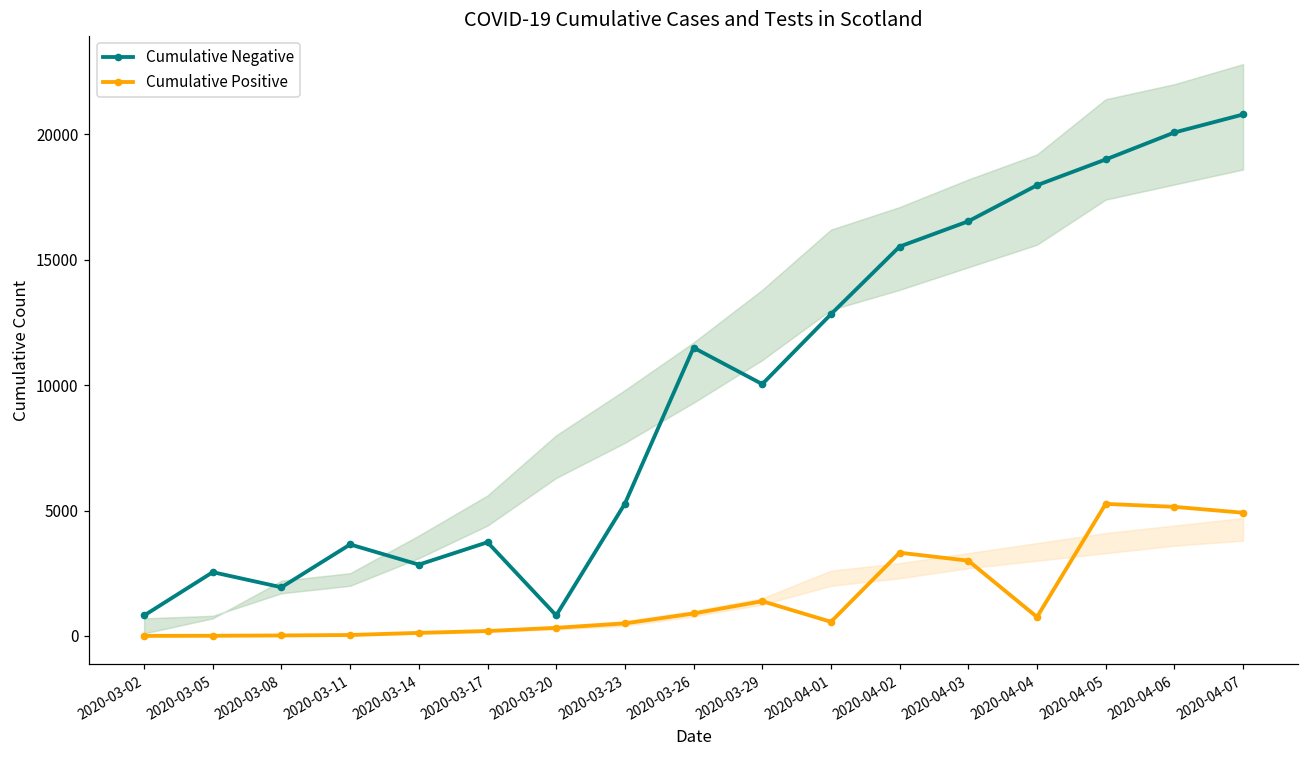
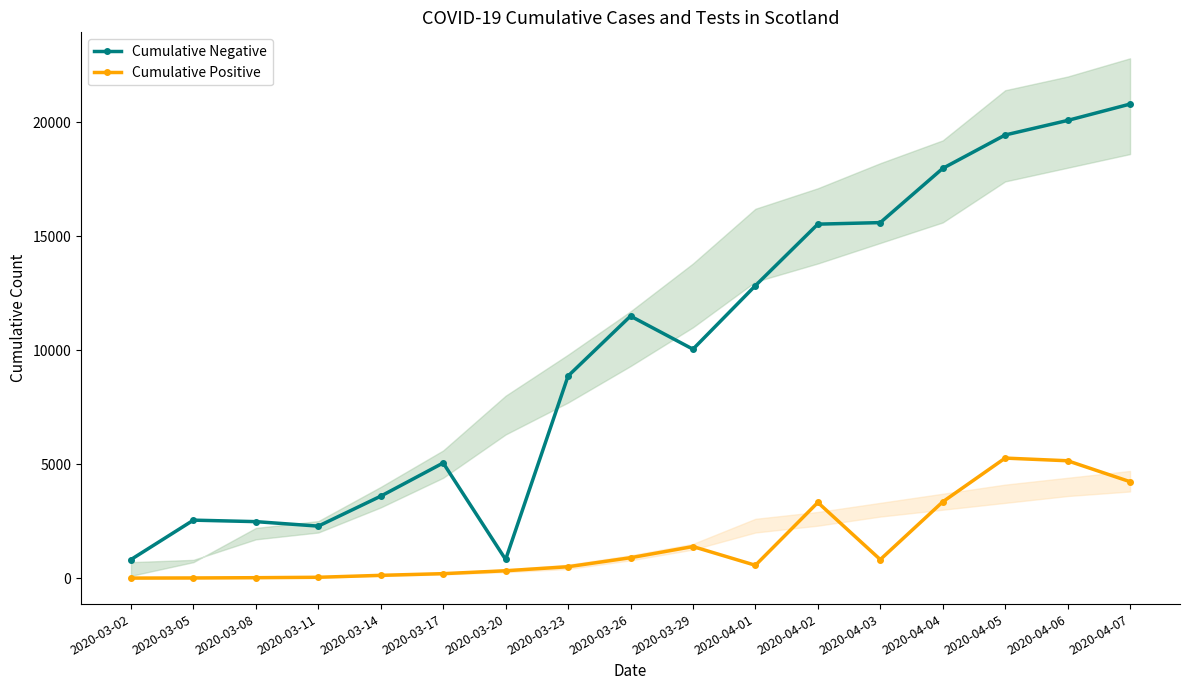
  {
    "Cumulative Negative": {
      "2020-03-02": 800,
      "2020-03-05": 2500,
-     "2020-03-08": 1900,
-     "2020-03-11": 3600,
-     "2020-03-14": 2800,
-     "2020-03-17": 3700,
+     "2020-03-08": 2500,
+     "2020-03-11": 2300,
+     "2020-03-14": 3600,
+     "2020-03-17": 5100,
      "2020-03-20": 800,
-     "2020-03-23": 5300,
+     "2020-03-23": 8900,
      "2020-03-26": 11500,
      "2020-03-29": 10000,
      "2020-04-01": 12800,
      "2020-04-02": 15500,
-     "2020-04-03": 16500,
+     "2020-04-03": 15600,
      "2020-04-04": 18000,
-     "2020-04-05": 19000,
+     "2020-04-05": 19400,
      "2020-04-06": 20100,
      "2020-04-07": 20800
    },
    "Cumulative Positive": {
      "2020-03-29": 1400,
      "2020-04-01": 600,
      "2020-04-02": 3300,
-     "2020-04-03": 3000,
-     "2020-04-04": 800,
+     "2020-04-03": 800,
+     "2020-04-04": 3300,
      "2020-04-05": 5300,
      "2020-04-06": 5100,
-     "2020-04-07": 4900
+     "2020-04-07": 4200
    }
  }
